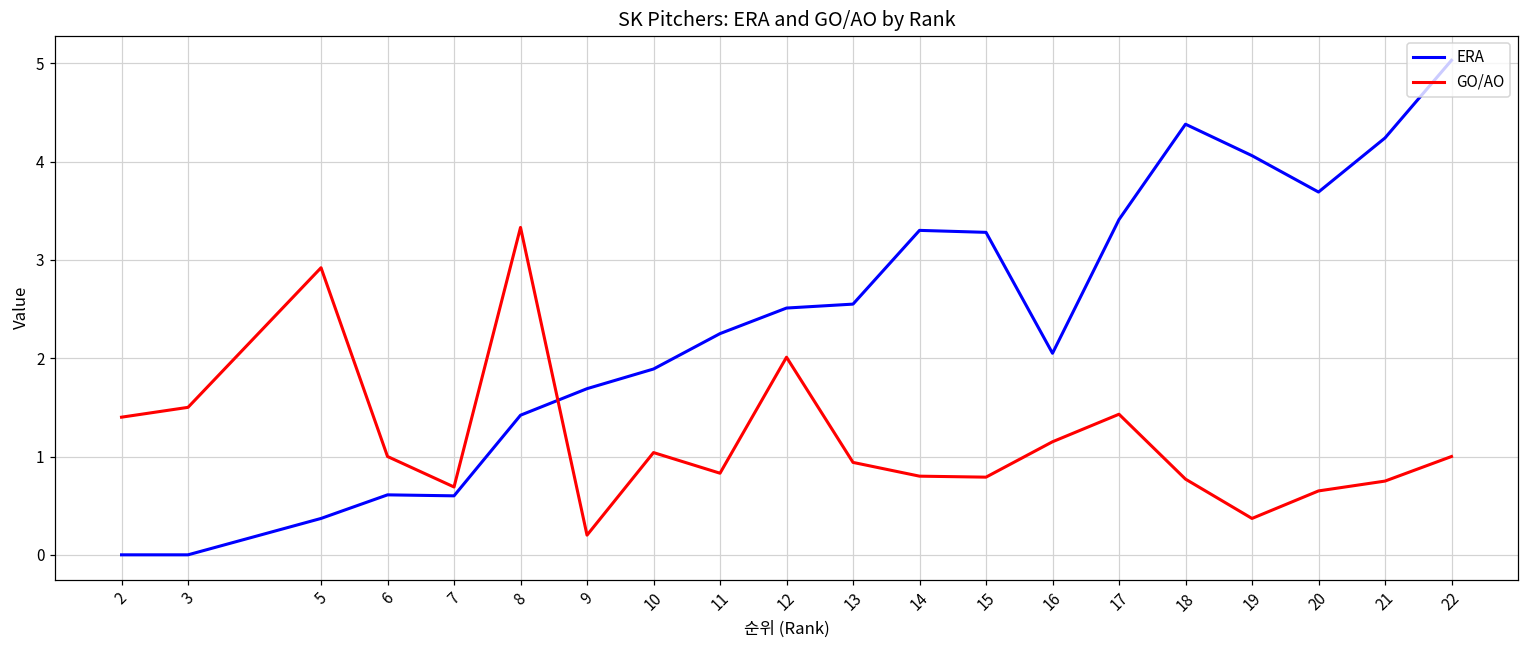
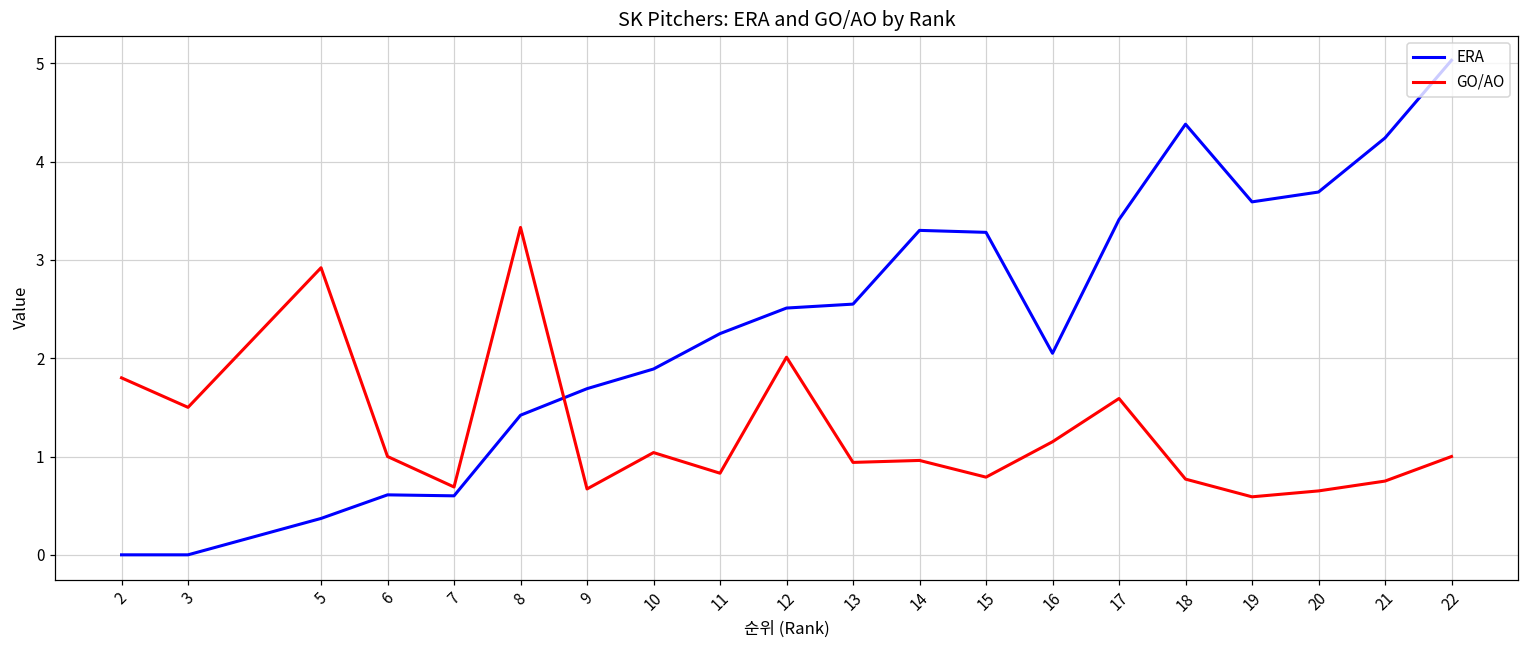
  {
    "ERA": {
      "2": 0.0,
      "3": 0.0,
      "5": 0.4,
      "6": 0.6,
      "7": 0.6,
      "8": 1.4,
      "9": 1.7,
      "10": 1.9,
      "11": 2.3,
      "12": 2.5,
      "13": 2.6,
      "14": 3.3,
      "15": 3.3,
      "16": 2.1,
      "17": 3.4,
      "18": 4.4,
-     "19": 4.1,
+     "19": 3.6,
      "20": 3.7,
      "21": 4.2
    },
    "GO/AO": {
-     "2": 1.4,
+     "2": 1.8,
      "3": 1.5,
      "5": 2.9,
      "6": 1.0,
      "7": 0.7,
      "8": 3.3,
-     "9": 0.2,
+     "9": 0.7,
      "10": 1.0,
      "11": 0.8,
      "12": 2.0,
      "13": 0.9,
-     "14": 0.8,
+     "14": 1.0,
      "15": 0.8,
      "16": 1.2,
-     "17": 1.4,
+     "17": 1.6,
      "18": 0.8,
-     "19": 0.4,
+     "19": 0.6,
      "20": 0.7,
      "21": 0.8,
      "22": 1.0
    }
  }
